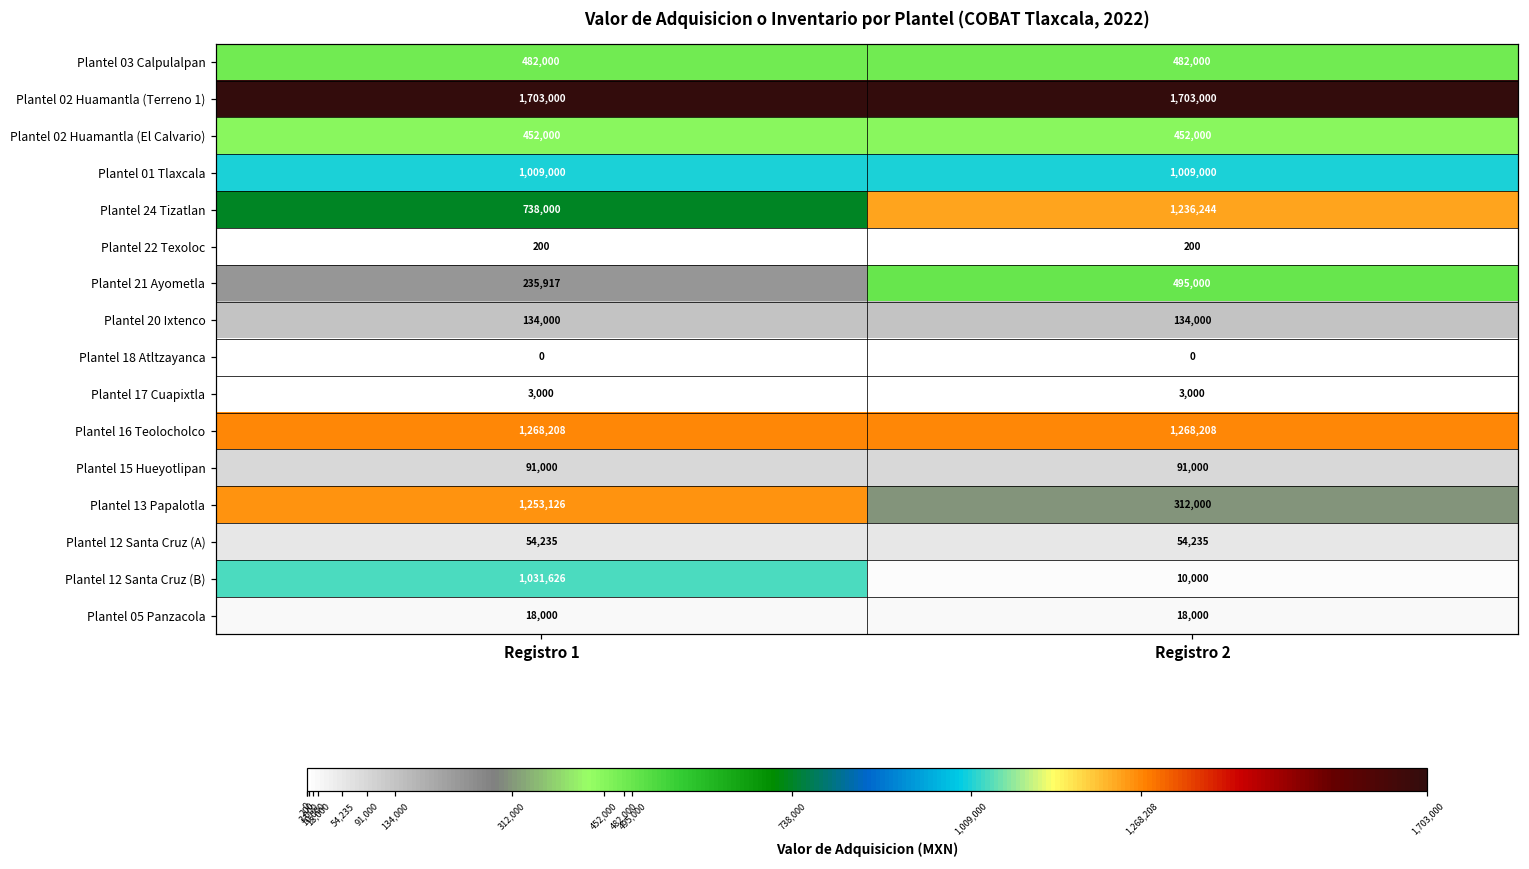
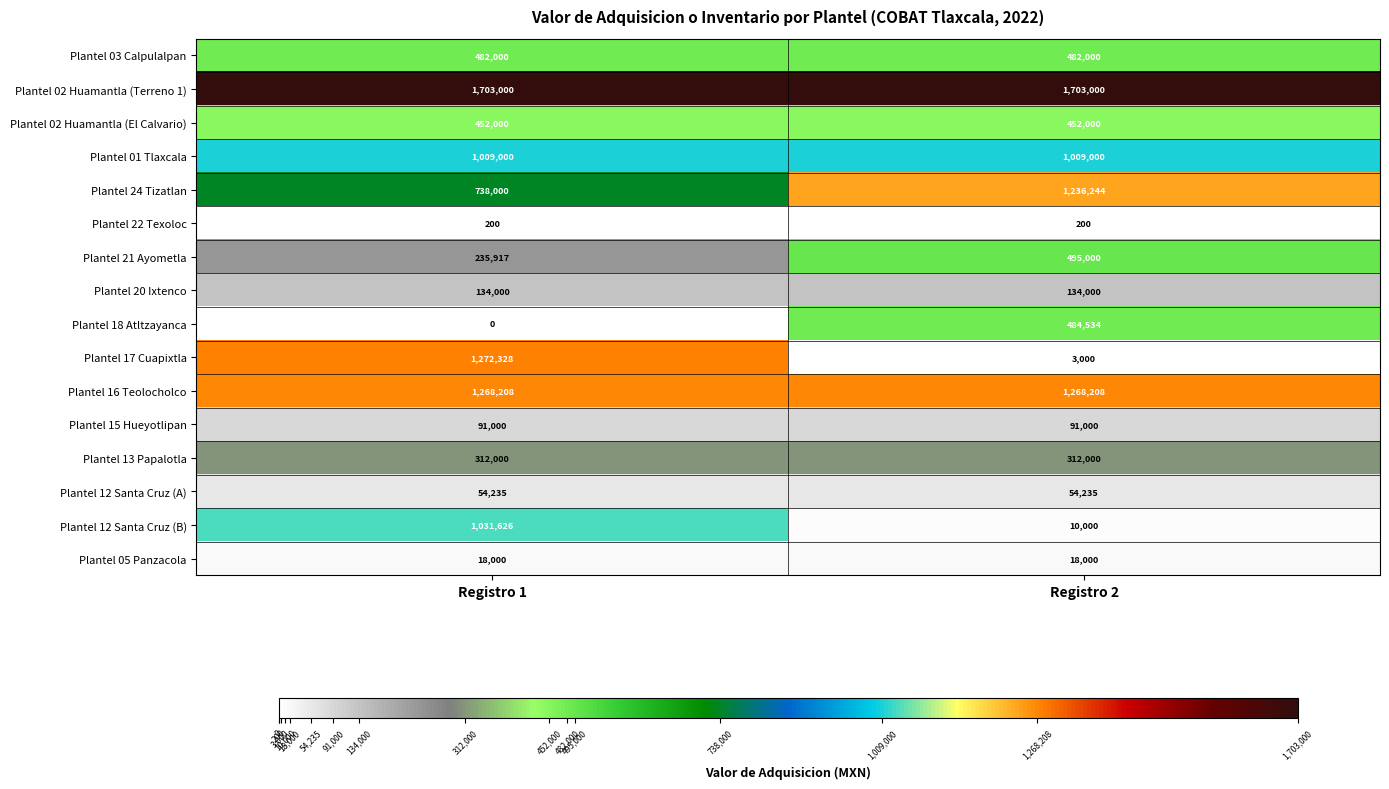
  {
    "Plantel 03 Calpulalpan": {
      "Registro 1": "482,000",
      "Registro 2": "482,000"
    },
    "Plantel 02 Huamantla (Terreno 1)": {
      "Registro 1": "1,703,000",
      "Registro 2": "1,703,000"
    },
    "Plantel 02 Huamantla (El Calvario)": {
      "Registro 1": "452,000",
      "Registro 2": "452,000"
    },
    "Plantel 01 Tlaxcala": {
      "Registro 1": "1,009,000",
      "Registro 2": "1,009,000"
    },
    "Plantel 24 Tizatlan": {
      "Registro 1": "738,000",
      "Registro 2": "1,236,244"
    },
    "Plantel 22 Texoloc": {
      "Registro 1": "200",
      "Registro 2": "200"
    },
    "Plantel 21 Ayometla": {
      "Registro 1": "235,917",
      "Registro 2": "495,000"
    },
    "Plantel 20 Ixtenco": {
      "Registro 1": "134,000",
      "Registro 2": "134,000"
    },
    "Plantel 18 Atltzayanca": {
      "Registro 1": "0",
-     "Registro 2": "0"
+     "Registro 2": "484,534"
    },
    "Plantel 17 Cuapixtla": {
-     "Registro 1": "3,000",
+     "Registro 1": "1,272,328",
      "Registro 2": "3,000"
    },
    "Plantel 16 Teolocholco": {
      "Registro 1": "1,268,208",
      "Registro 2": "1,268,208"
    },
    "Plantel 15 Hueyotlipan": {
      "Registro 1": "91,000",
      "Registro 2": "91,000"
    },
    "Plantel 13 Papalotla": {
-     "Registro 1": "1,253,126",
+     "Registro 1": "312,000",
      "Registro 2": "312,000"
    },
    "Plantel 12 Santa Cruz (A)": {
      "Registro 1": "54,235",
      "Registro 2": "54,235"
    },
    "Plantel 12 Santa Cruz (B)": {
      "Registro 1": "1,031,626",
      "Registro 2": "10,000"
    },
    "Plantel 05 Panzacola": {
      "Registro 1": "18,000",
      "Registro 2": "18,000"
    }
  }
